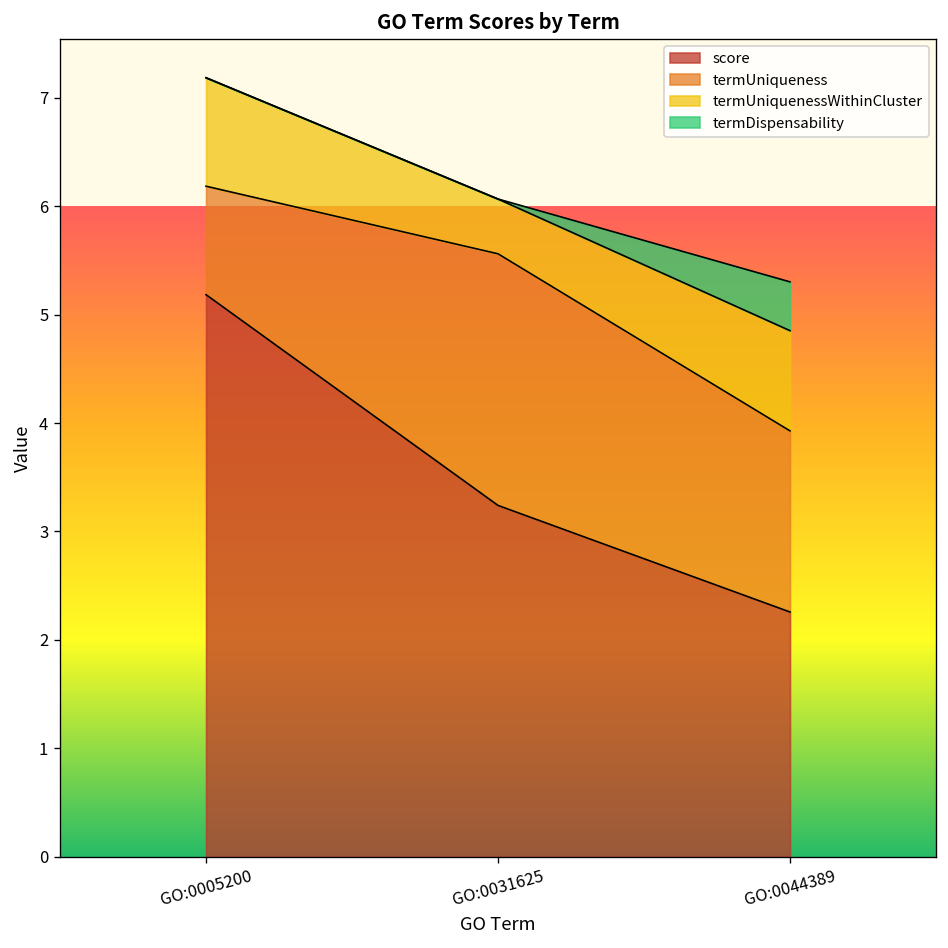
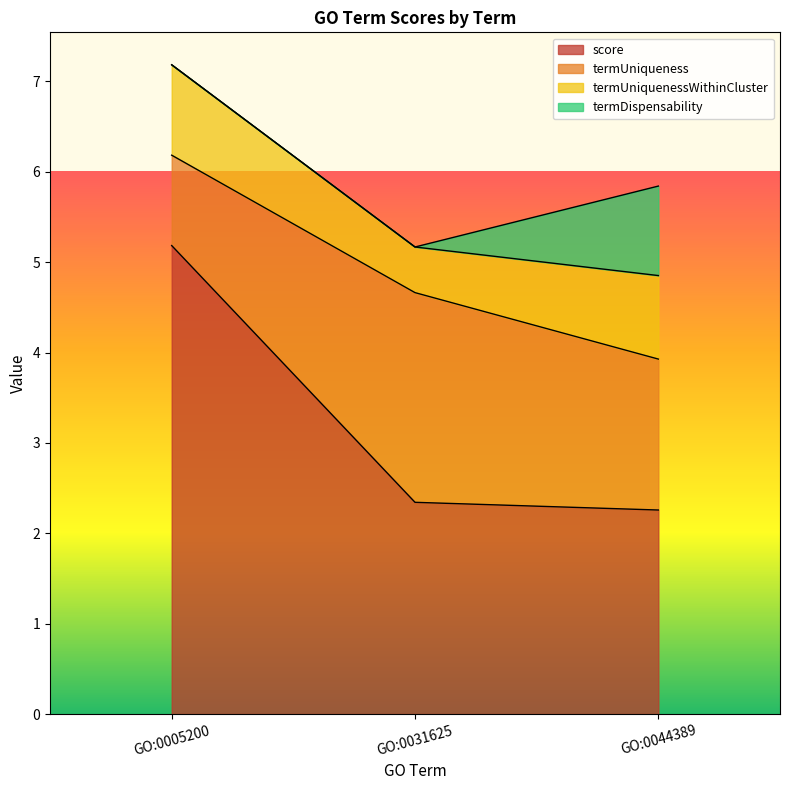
  {
    "score": {
      "GO:0005200": 5.2,
-     "GO:0031625": 3.2,
+     "GO:0031625": 2.3,
      "GO:0044389": 2.3
    },
    "termUniqueness": {
      "GO:0005200": 1.0,
      "GO:0031625": 2.3,
      "GO:0044389": 1.7
    },
    "termUniquenessWithinCluster": {
      "GO:0044389": 0.9
    },
    "termDispensability": {
-     "GO:0044389": 0.5
+     "GO:0044389": 1.0
    }
  }
